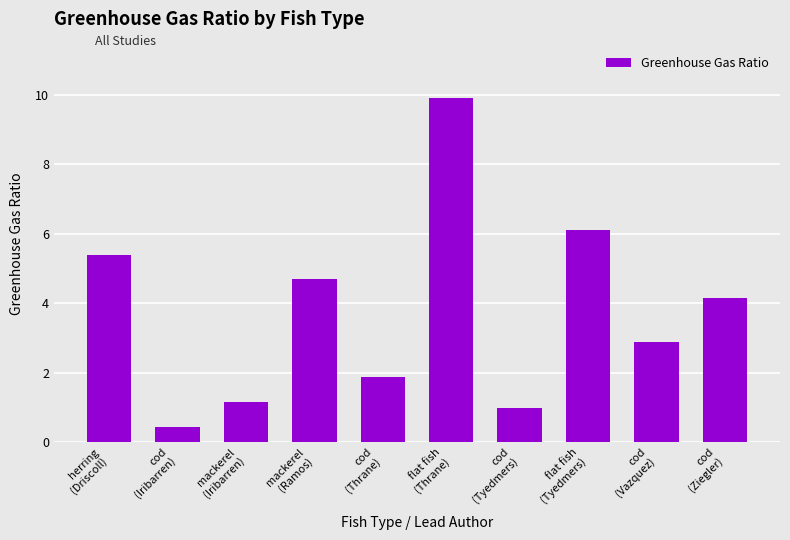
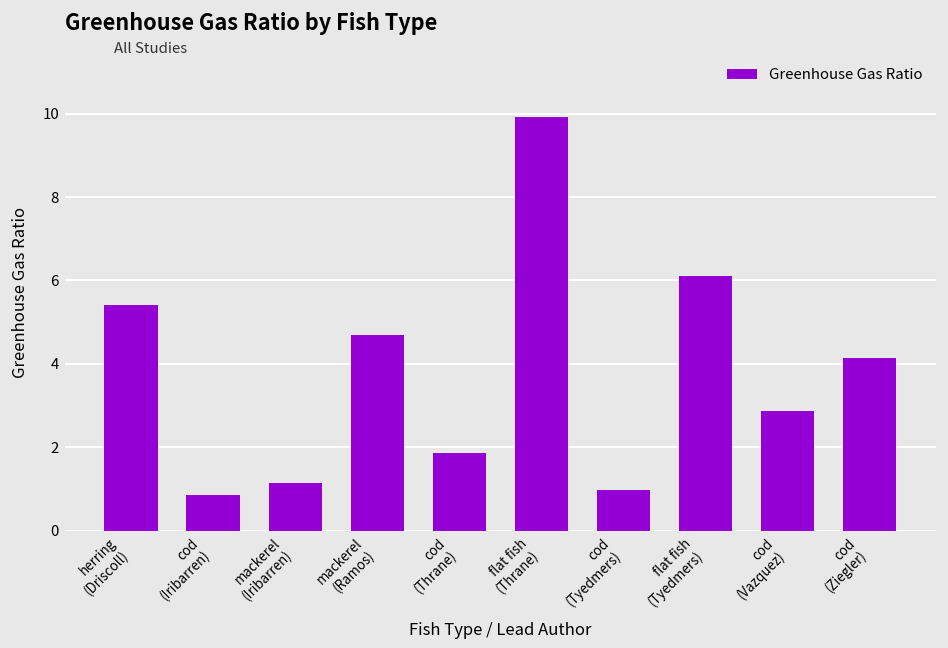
  {
    "herring (Driscoll)": 5.4,
-   "cod (Iribarren)": 0.4,
+   "cod (Iribarren)": 0.9,
    "mackerel (Iribarren)": 1.2,
    "mackerel (Ramos)": 4.7,
    "cod (Thrane)": 1.9,
    "flat fish (Thrane)": 9.9,
    "cod (Tyedmers)": 1.0,
    "flat fish (Tyedmers)": 6.1,
    "cod (Vazquez)": 2.9,
    "cod (Ziegler)": 4.1
  }
